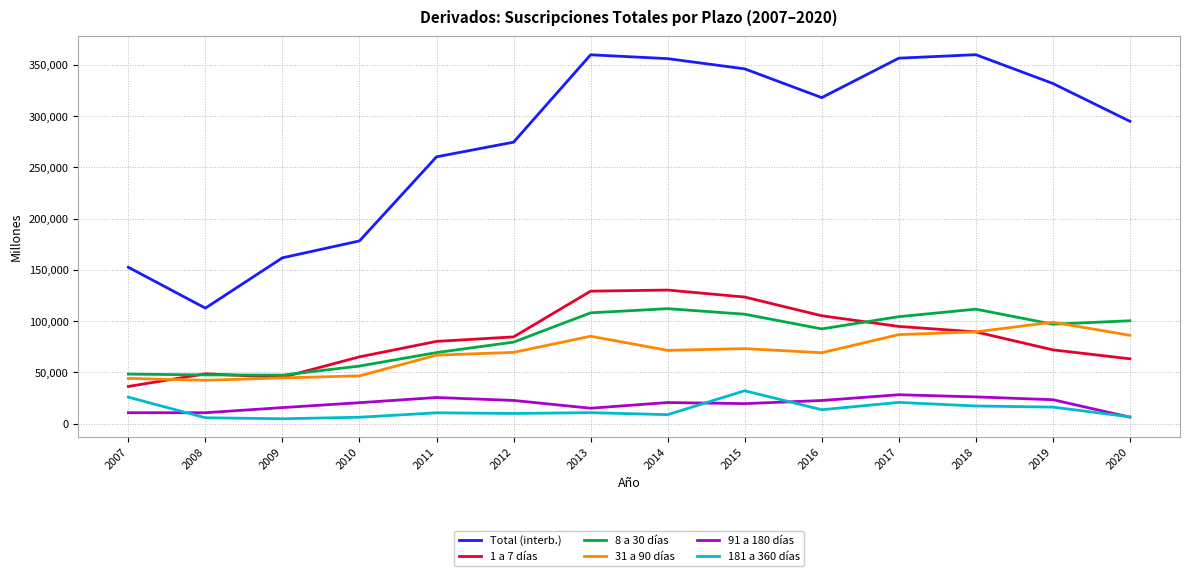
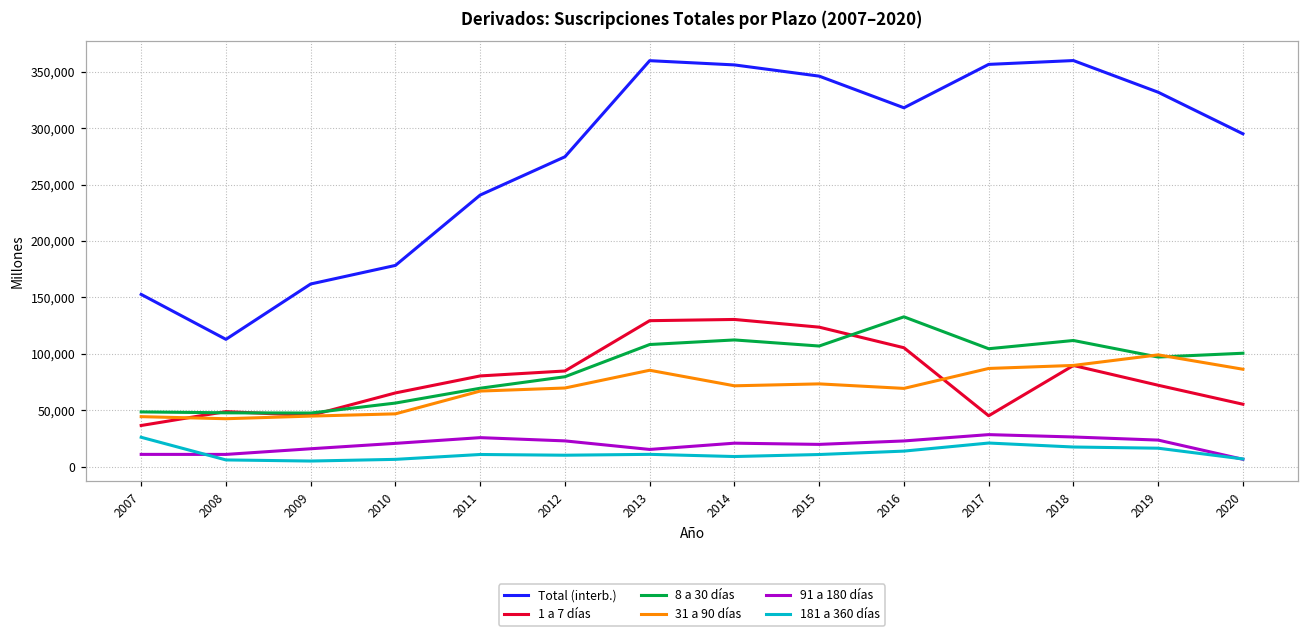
  {
    "Total (interb.)": {
      "2007": "153,000",
      "2008": "113,000",
      "2009": "162,000",
      "2010": "178,000",
-     "2011": "260,000",
+     "2011": "241,000",
      "2012": "275,000",
      "2013": "360,000",
      "2014": "356,000",
      "2015": "346,000",
      "2016": "318,000",
      "2017": "357,000",
      "2018": "360,000",
      "2019": "332,000",
      "2020": "295,000"
    },
    "1 a 7 días": {
      "2007": "36,000",
      "2010": "65,000",
      "2011": "80,000",
      "2012": "85,000",
      "2013": "129,000",
      "2014": "130,000",
      "2015": "124,000",
      "2016": "105,000",
-     "2017": "95,000",
+     "2017": "45,000",
      "2019": "72,000",
-     "2020": "63,000"
+     "2020": "55,000"
    },
    "8 a 30 días": {
      "2007": "48,000",
      "2010": "56,000",
      "2011": "69,000",
      "2012": "80,000",
      "2013": "108,000",
      "2014": "112,000",
      "2015": "107,000",
-     "2016": "92,000",
+     "2016": "133,000",
      "2017": "104,000",
      "2018": "112,000",
      "2020": "100,000"
    },
    "31 a 90 días": {
      "2007": "44,000",
      "2008": "42,000",
      "2010": "47,000",
      "2011": "67,000",
      "2012": "70,000",
      "2013": "85,000",
      "2014": "72,000",
      "2015": "73,000",
      "2016": "69,000",
      "2017": "87,000",
      "2020": "86,000"
    },
    "91 a 180 días": {
      "2007": "11,000",
      "2008": "11,000",
      "2009": "16,000",
      "2010": "21,000",
      "2011": "26,000",
      "2012": "23,000",
      "2013": "15,000",
      "2014": "21,000",
      "2015": "20,000",
      "2016": "23,000",
      "2017": "28,000",
      "2018": "26,000",
      "2019": "23,000"
    },
    "181 a 360 días": {
      "2007": "26,000",
      "2008": "6,000",
      "2009": "5,000",
      "2010": "6,000",
      "2011": "11,000",
      "2012": "10,000",
      "2013": "11,000",
      "2014": "9,000",
-     "2015": "32,000",
+     "2015": "11,000",
      "2016": "14,000",
      "2017": "21,000",
      "2018": "17,000",
      "2019": "16,000"
    }
  }
